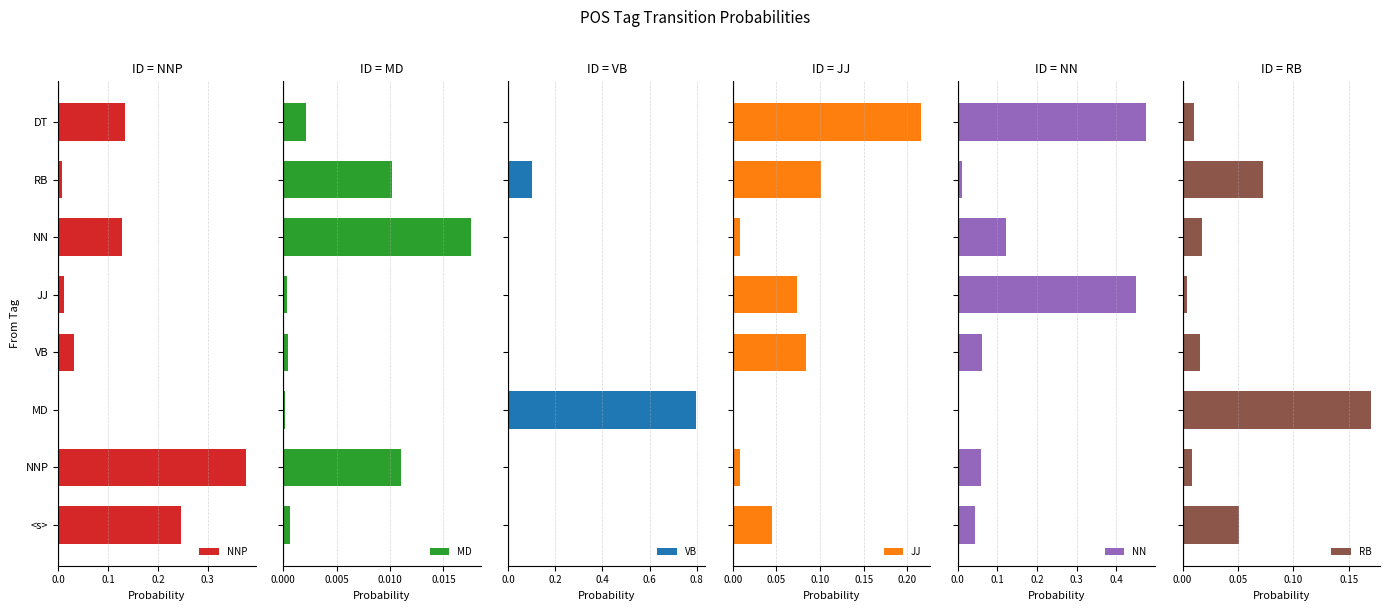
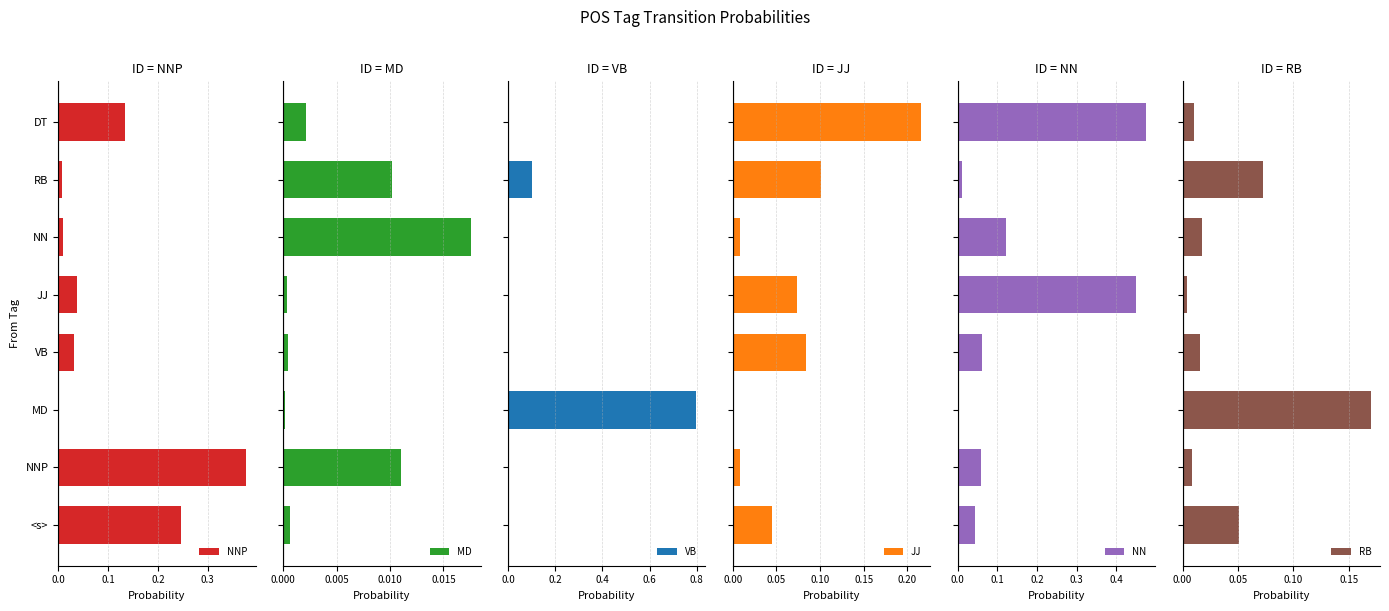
  {
    "ID = NNP": {
      "DT": 0.13,
      "RB": 0.01,
-     "NN": 0.13,
-     "JJ": 0.01,
+     "NN": 0.01,
+     "JJ": 0.04,
      "VB": 0.03,
      "NNP": 0.38,
      "<s>": 0.25
    }
  }
